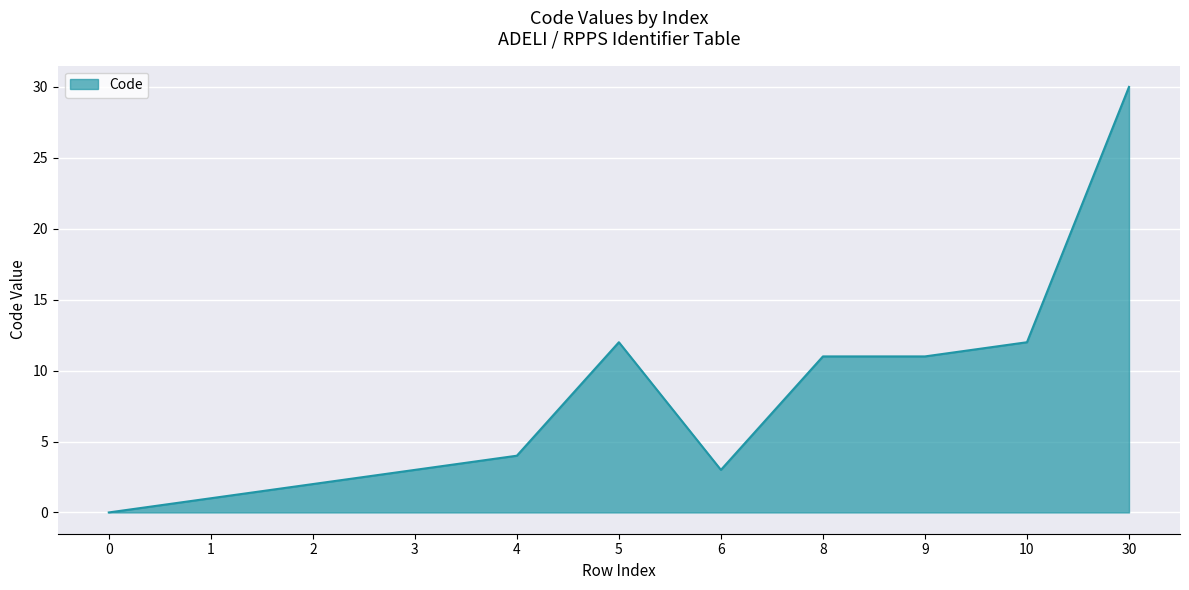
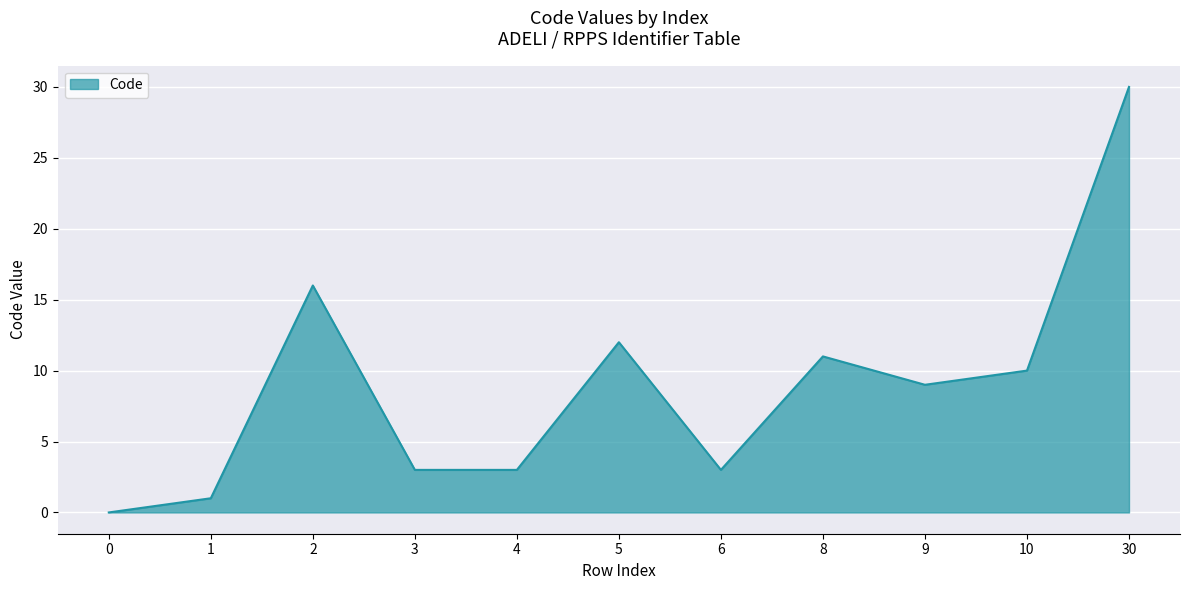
  {
    "0": 0,
    "1": 1,
-   "2": 2,
+   "2": 16,
    "3": 3,
-   "4": 4,
+   "4": 3,
    "5": 12,
    "6": 3,
    "8": 11,
-   "9": 11,
-   "10": 12,
+   "9": 9,
+   "10": 10,
    "30": 30
  }
